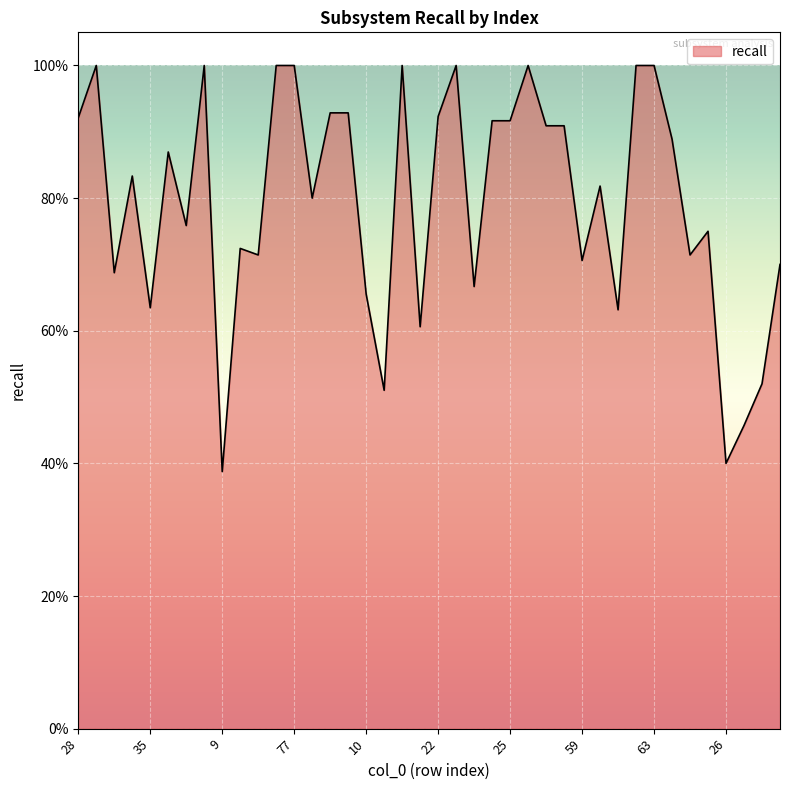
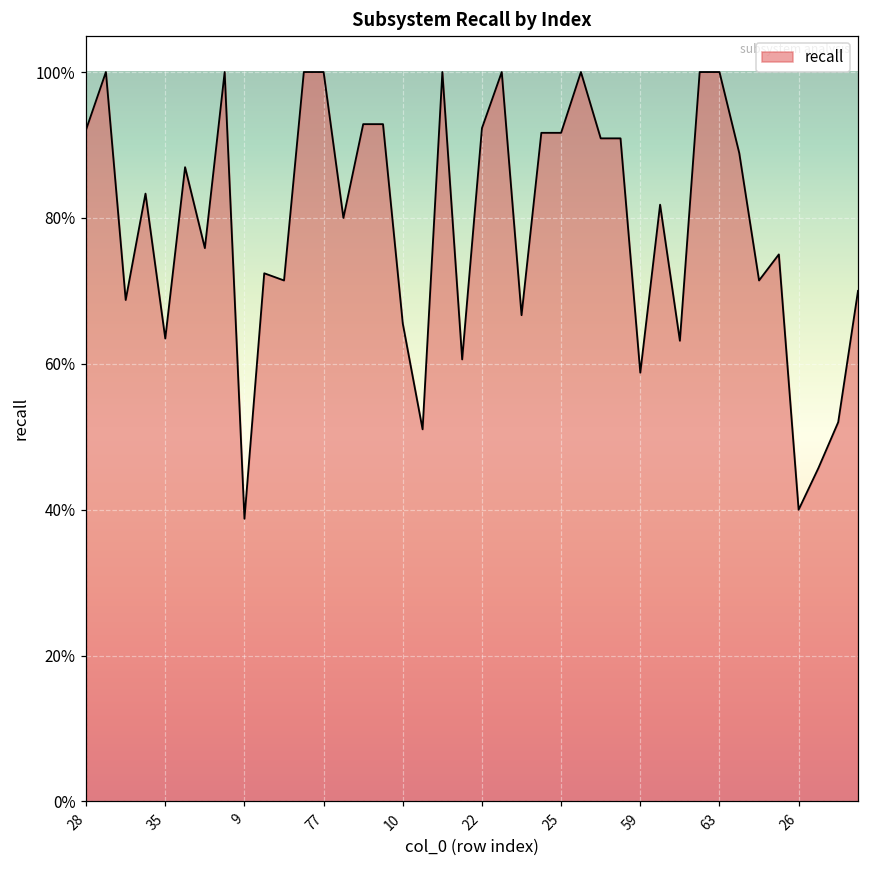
  {
    "28": "92%",
    "77": "100%",
-   "59": "71%",
+   "59": "59%",
    "63": "100%"
  }
